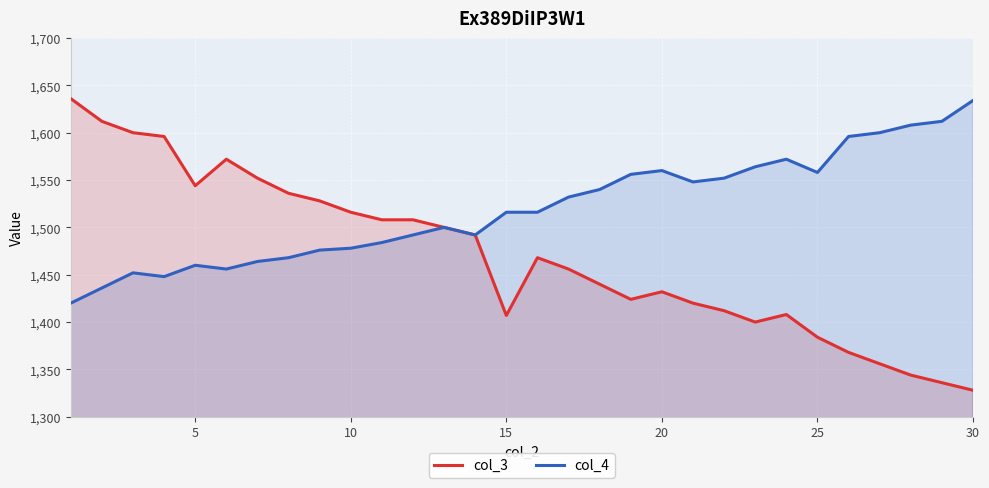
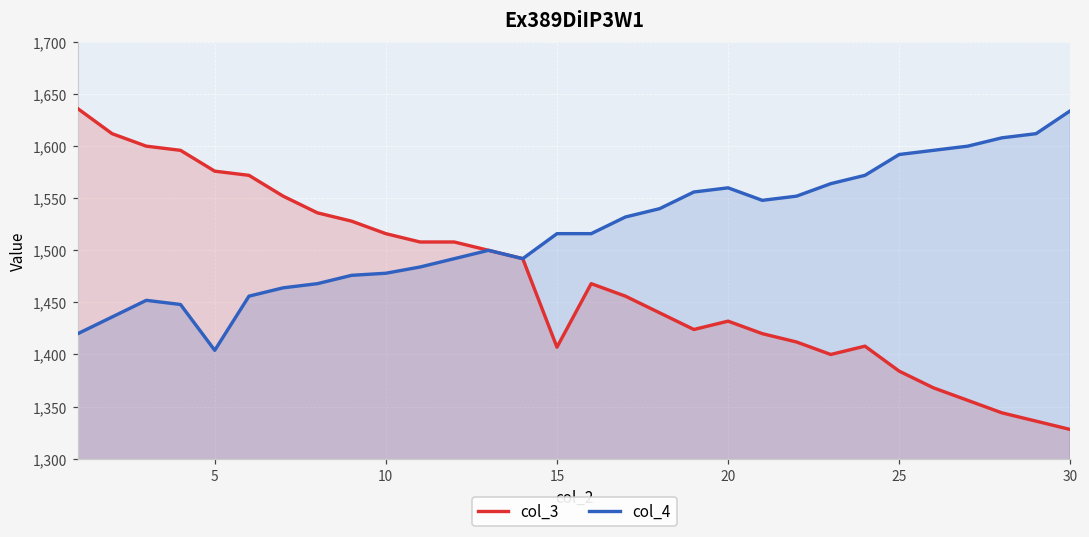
  {
    "col_3": {
-     "5": "1,540",
+     "5": "1,580",
      "10": "1,520",
      "15": "1,410",
      "20": "1,430",
      "25": "1,380",
      "30": "1,330"
    },
    "col_4": {
-     "5": "1,460",
+     "5": "1,400",
      "10": "1,480",
      "15": "1,520",
      "20": "1,560",
-     "25": "1,560",
+     "25": "1,590",
      "30": "1,630"
    }
  }
